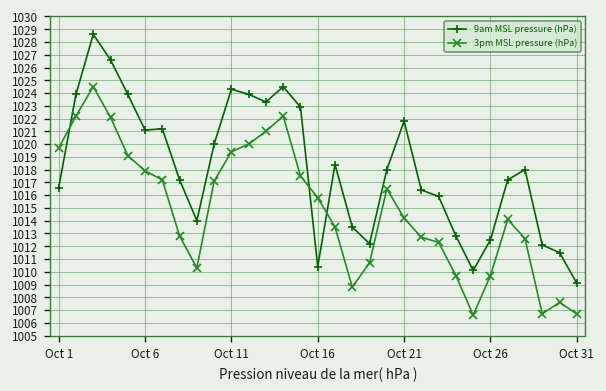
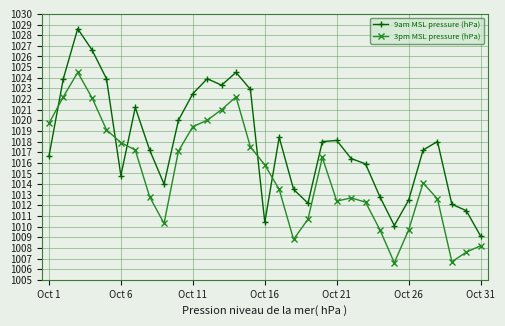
  {
    "9am MSL pressure (hPa)": {
      "Oct 1": 1016.6,
-     "Oct 6": 1021.1,
-     "Oct 11": 1024.3,
+     "Oct 6": 1014.8,
+     "Oct 11": 1022.5,
      "Oct 16": 1010.4,
-     "Oct 21": 1021.8,
+     "Oct 21": 1018.1,
      "Oct 26": 1012.5,
      "Oct 31": 1009.1
    },
    "3pm MSL pressure (hPa)": {
      "Oct 1": 1019.7,
      "Oct 6": 1017.9,
      "Oct 11": 1019.4,
      "Oct 16": 1015.8,
-     "Oct 21": 1014.2,
+     "Oct 21": 1012.4,
      "Oct 26": 1009.7,
-     "Oct 31": 1006.7
+     "Oct 31": 1008.2
    }
  }
